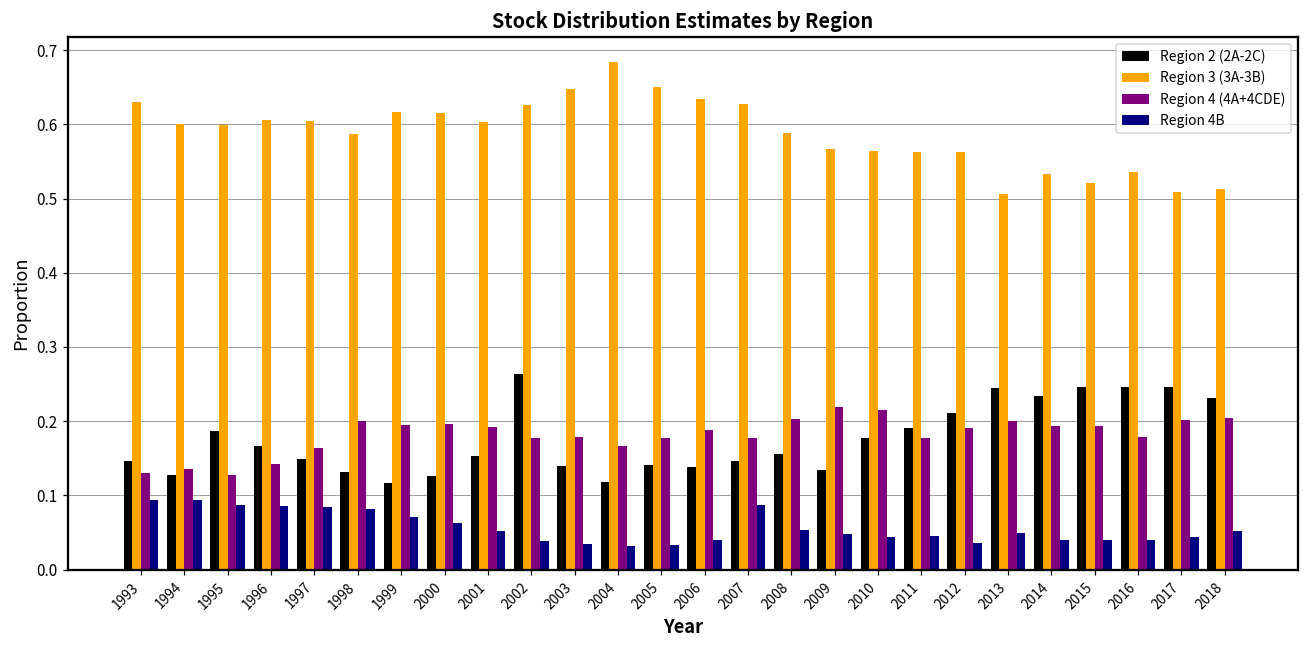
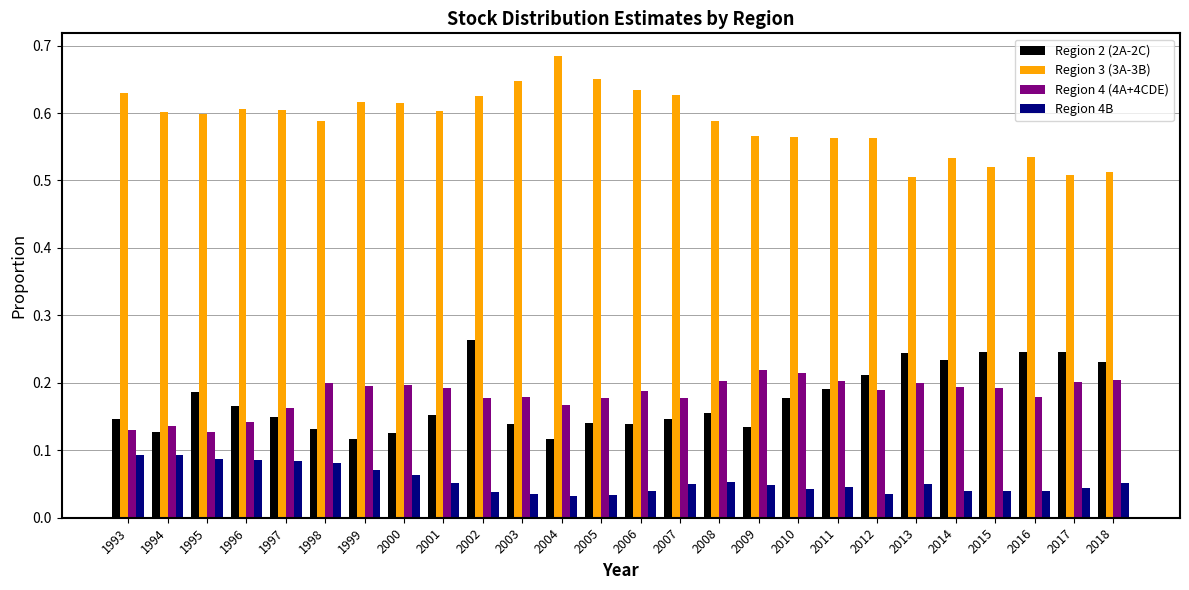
  {
    "Region 2 (2A-2C)": {
      "1993": 0.15,
      "1994": 0.13,
      "1995": 0.19,
      "1996": 0.17,
      "1997": 0.15,
      "1998": 0.13,
      "1999": 0.12,
      "2000": 0.13,
      "2001": 0.15,
      "2002": 0.26,
      "2003": 0.14,
      "2004": 0.12,
      "2005": 0.14,
      "2006": 0.14,
      "2007": 0.15,
      "2008": 0.16,
      "2009": 0.13,
      "2010": 0.18,
      "2011": 0.19,
      "2012": 0.21,
      "2013": 0.24,
      "2014": 0.23,
      "2015": 0.25,
      "2016": 0.25,
      "2017": 0.25,
      "2018": 0.23
    },
    "Region 3 (3A-3B)": {
      "1993": 0.63,
      "1994": 0.60,
      "1995": 0.60,
      "1996": 0.61,
      "1997": 0.60,
      "1998": 0.59,
      "1999": 0.62,
      "2000": 0.61,
      "2001": 0.60,
      "2002": 0.63,
      "2003": 0.65,
      "2004": 0.68,
      "2005": 0.65,
      "2006": 0.63,
      "2007": 0.63,
      "2008": 0.59,
      "2009": 0.57,
      "2010": 0.56,
      "2011": 0.56,
      "2012": 0.56,
      "2013": 0.51,
      "2014": 0.53,
      "2015": 0.52,
      "2016": 0.54,
      "2017": 0.51,
      "2018": 0.51
    },
    "Region 4 (4A+4CDE)": {
      "1993": 0.13,
      "1994": 0.14,
      "1995": 0.13,
      "1996": 0.14,
      "1997": 0.16,
      "1998": 0.20,
      "1999": 0.20,
      "2000": 0.20,
      "2001": 0.19,
      "2002": 0.18,
      "2003": 0.18,
      "2004": 0.17,
      "2005": 0.18,
      "2006": 0.19,
      "2007": 0.18,
      "2008": 0.20,
      "2009": 0.22,
      "2010": 0.22,
-     "2011": 0.18,
+     "2011": 0.20,
      "2012": 0.19,
      "2013": 0.20,
      "2014": 0.19,
      "2015": 0.19,
      "2016": 0.18,
      "2017": 0.20,
      "2018": 0.20
    },
    "Region 4B": {
      "1993": 0.09,
      "1994": 0.09,
      "1995": 0.09,
      "1996": 0.09,
      "1997": 0.08,
      "1998": 0.08,
      "1999": 0.07,
      "2000": 0.06,
      "2001": 0.05,
      "2002": 0.04,
      "2003": 0.03,
      "2004": 0.03,
      "2005": 0.03,
      "2006": 0.04,
-     "2007": 0.09,
+     "2007": 0.05,
      "2008": 0.05,
      "2009": 0.05,
      "2010": 0.04,
      "2011": 0.04,
      "2012": 0.04,
      "2013": 0.05,
      "2014": 0.04,
      "2015": 0.04,
      "2016": 0.04,
      "2017": 0.04,
      "2018": 0.05
    }
  }
